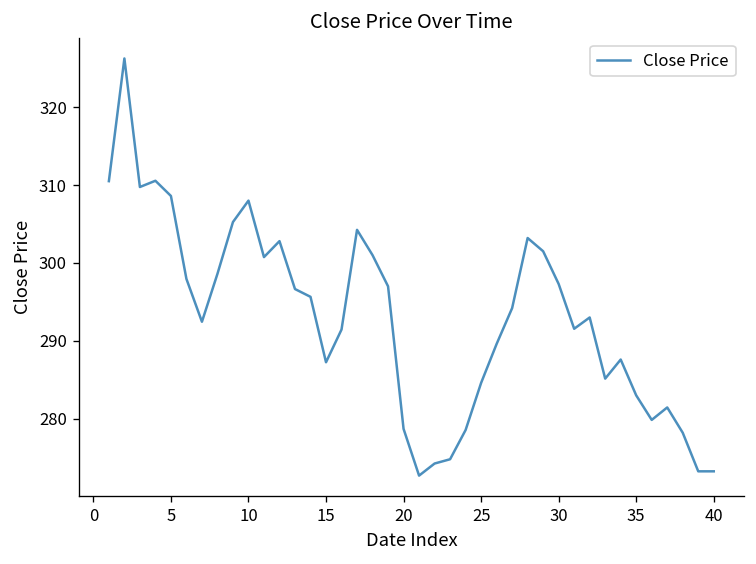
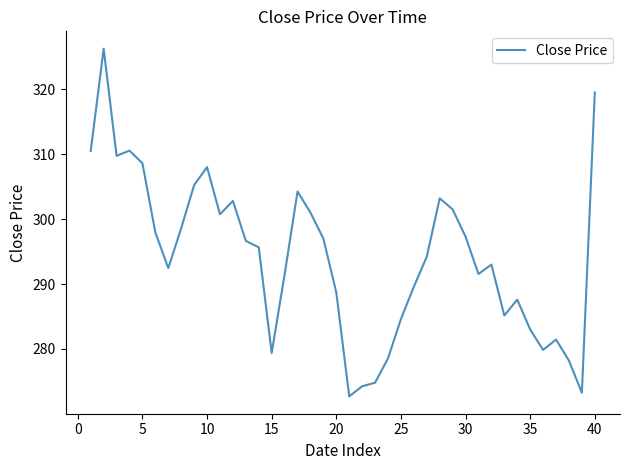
  {
    "5": 309,
    "10": 308,
-   "15": 287,
-   "20": 279,
+   "15": 279,
+   "20": 289,
    "25": 285,
    "30": 297,
    "35": 283,
-   "40": 273
+   "40": 320
  }
